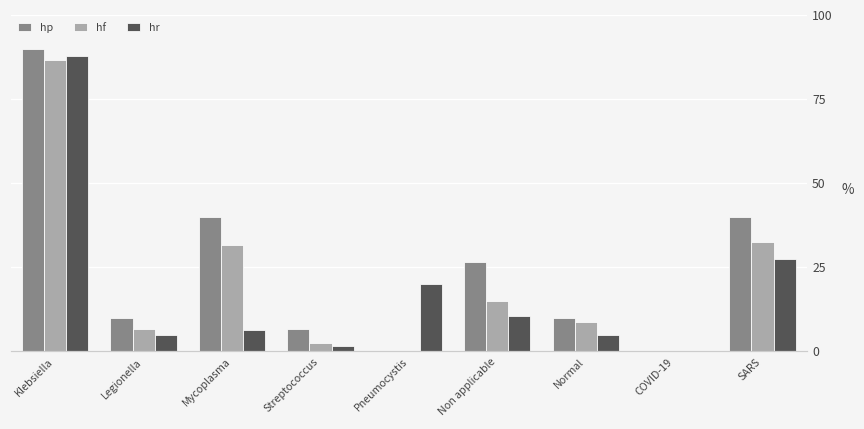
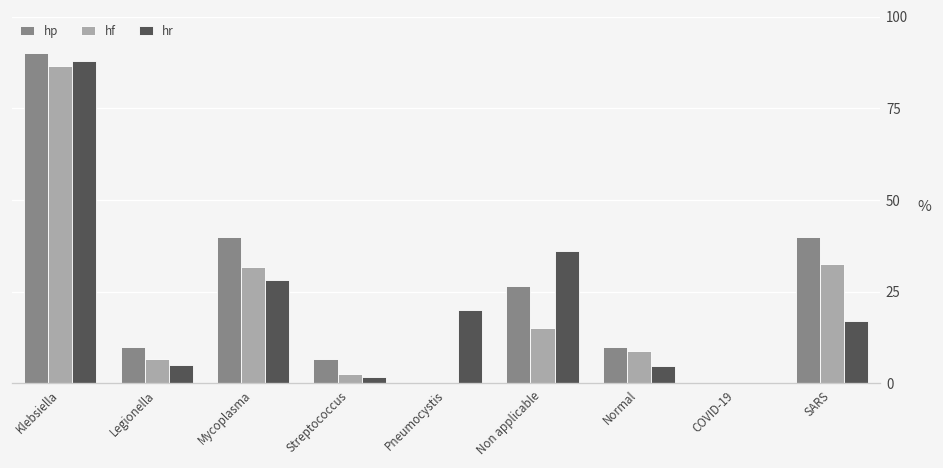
  {
    "hr": {
      "Klebsiella": 88,
      "Legionella": 5,
-     "Mycoplasma": 6,
+     "Mycoplasma": 28,
      "Streptococcus": 2,
      "Pneumocystis": 20,
-     "Non applicable": 11,
+     "Non applicable": 36,
      "Normal": 5,
      "COVID-19": 0,
-     "SARS": 27
+     "SARS": 17
    }
  }
